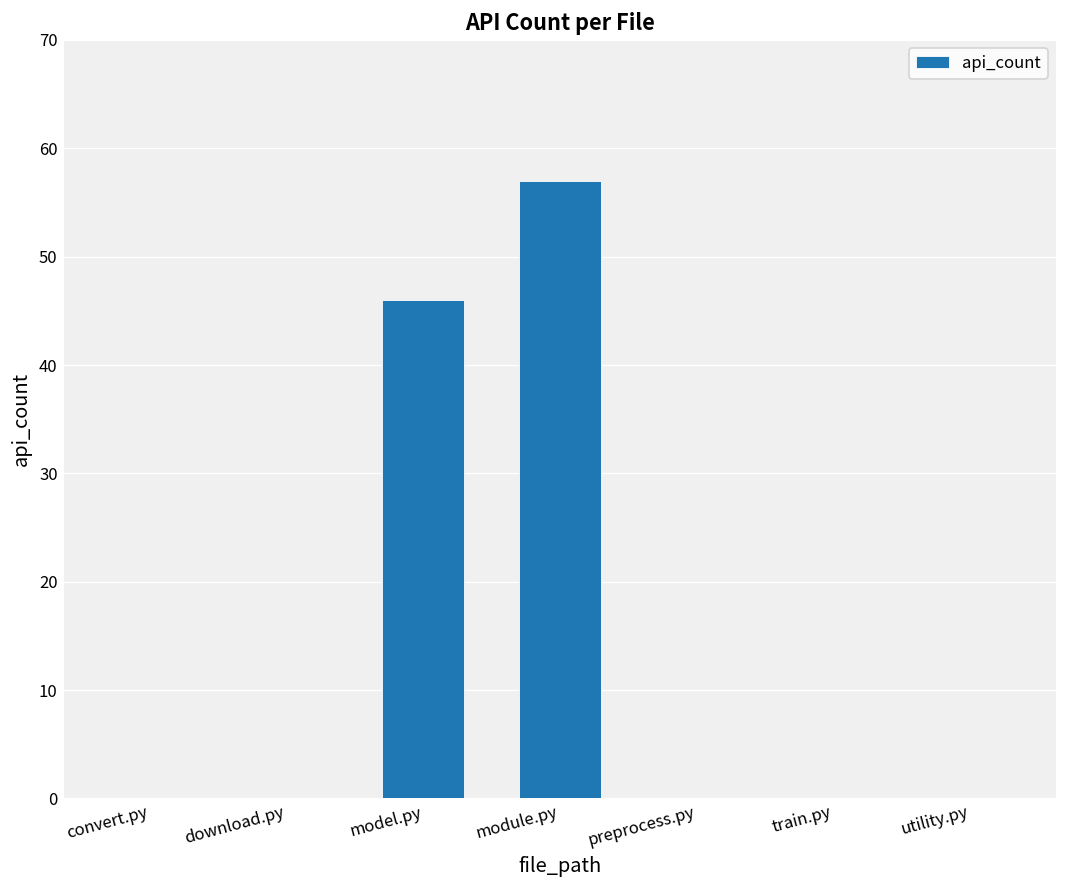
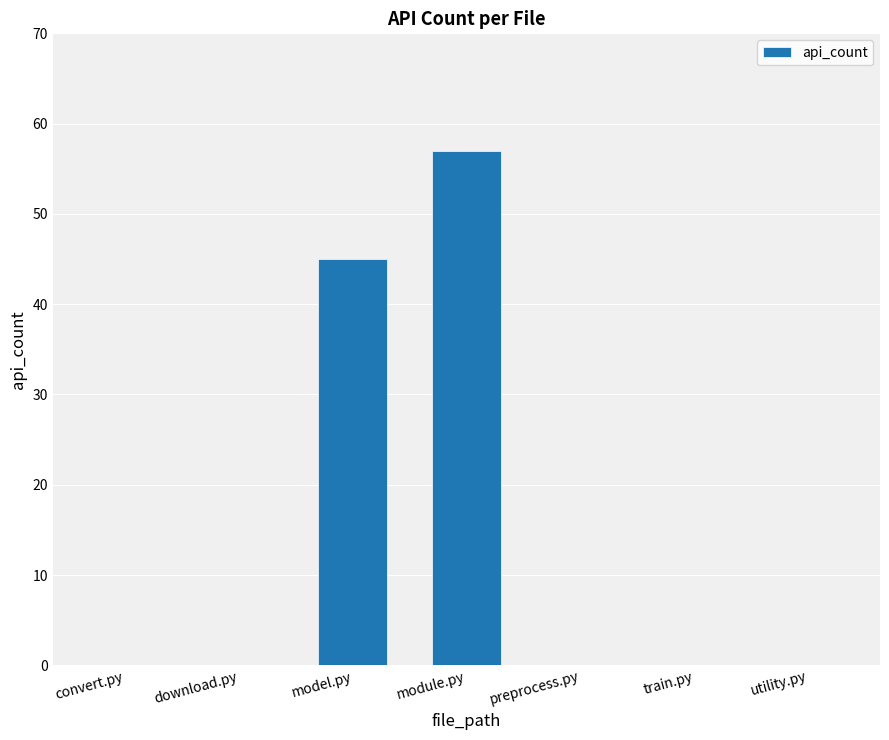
  {
    "convert.py": 0,
    "download.py": 0,
-   "model.py": 46,
+   "model.py": 45,
    "module.py": 57,
    "preprocess.py": 0,
    "train.py": 0,
    "utility.py": 0
  }
